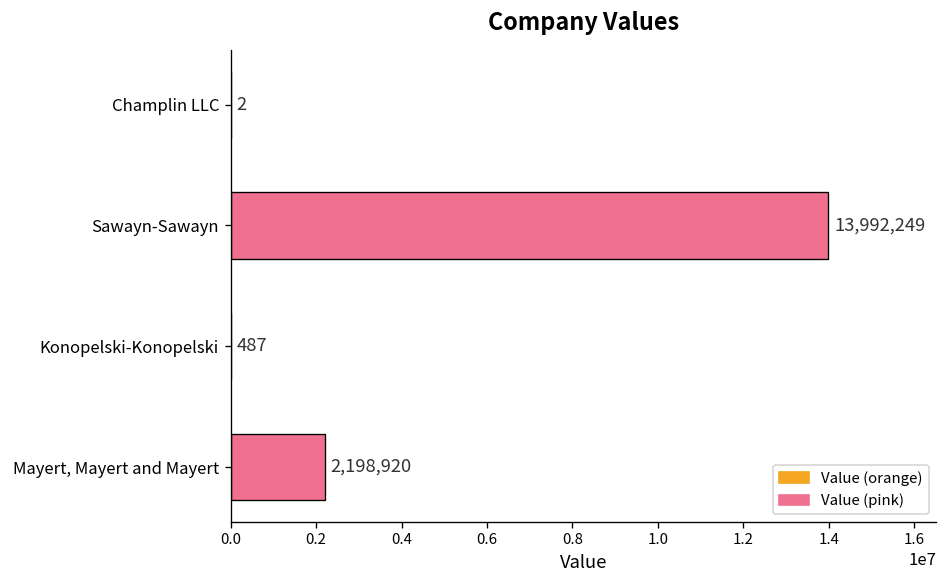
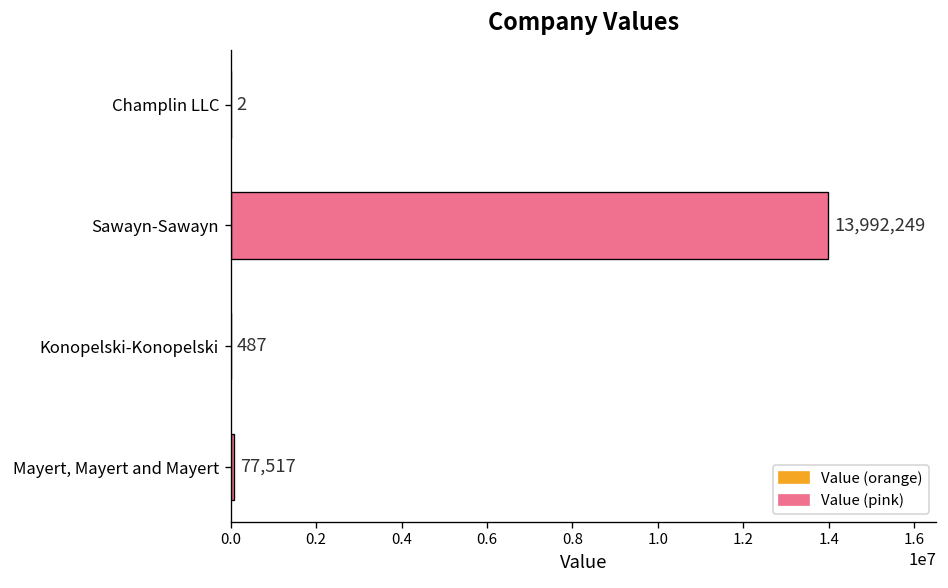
  {
    "Champlin LLC": "2",
    "Sawayn-Sawayn": "13,992,249",
    "Konopelski-Konopelski": "487",
-   "Mayert, Mayert and Mayert": "2,198,920"
+   "Mayert, Mayert and Mayert": "77,517"
  }
